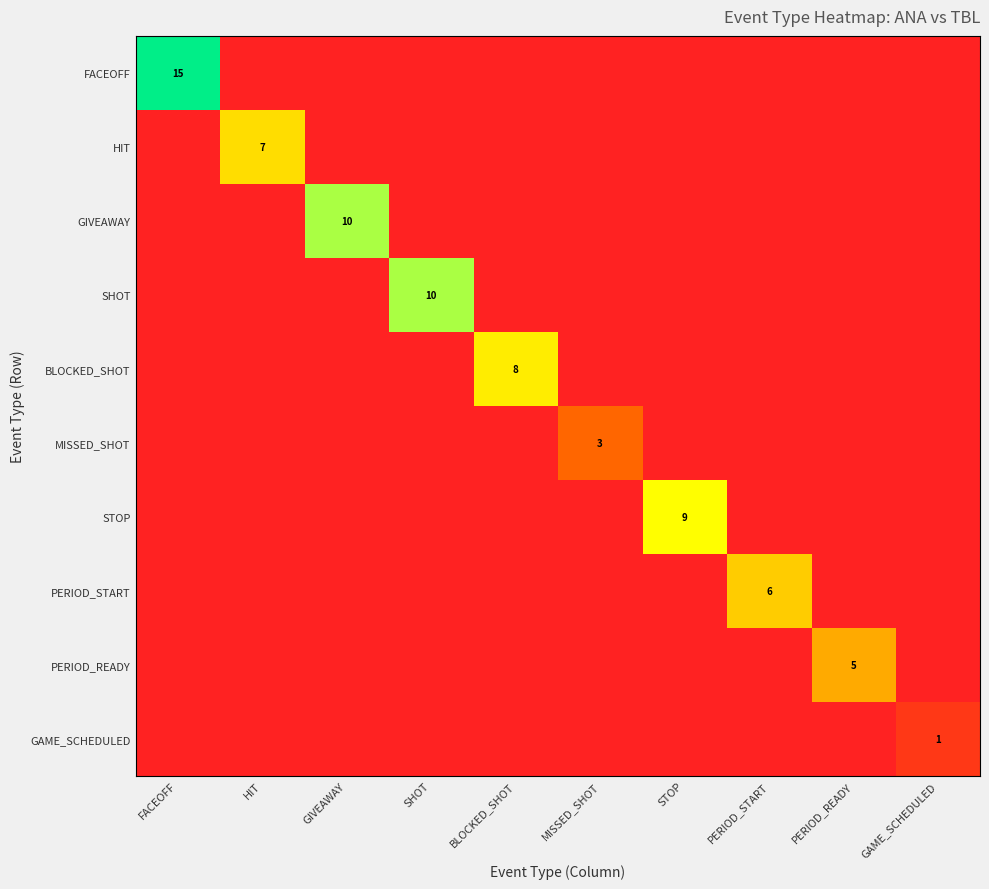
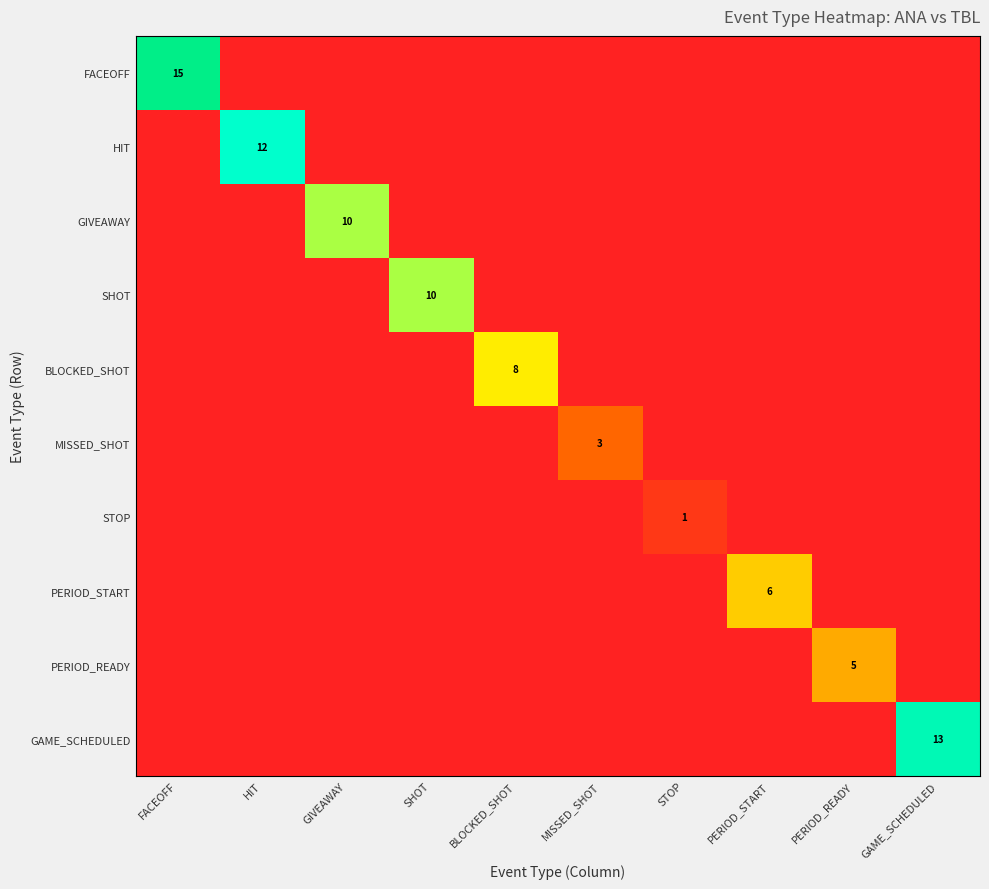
  {
    "FACEOFF": {
      "FACEOFF": 15
    },
    "HIT": {
-     "HIT": 7
+     "HIT": 12
    },
    "GIVEAWAY": {
      "GIVEAWAY": 10
    },
    "SHOT": {
      "SHOT": 10
    },
    "BLOCKED_SHOT": {
      "BLOCKED_SHOT": 8
    },
    "MISSED_SHOT": {
      "MISSED_SHOT": 3
    },
    "STOP": {
-     "STOP": 9
+     "STOP": 1
    },
    "PERIOD_START": {
      "PERIOD_START": 6
    },
    "PERIOD_READY": {
      "PERIOD_READY": 5
    },
    "GAME_SCHEDULED": {
-     "GAME_SCHEDULED": 1
+     "GAME_SCHEDULED": 13
    }
  }
